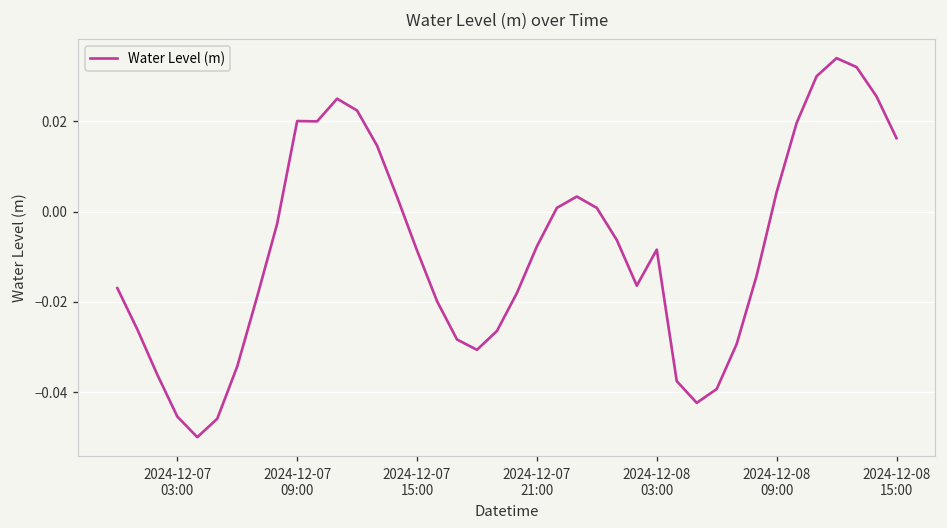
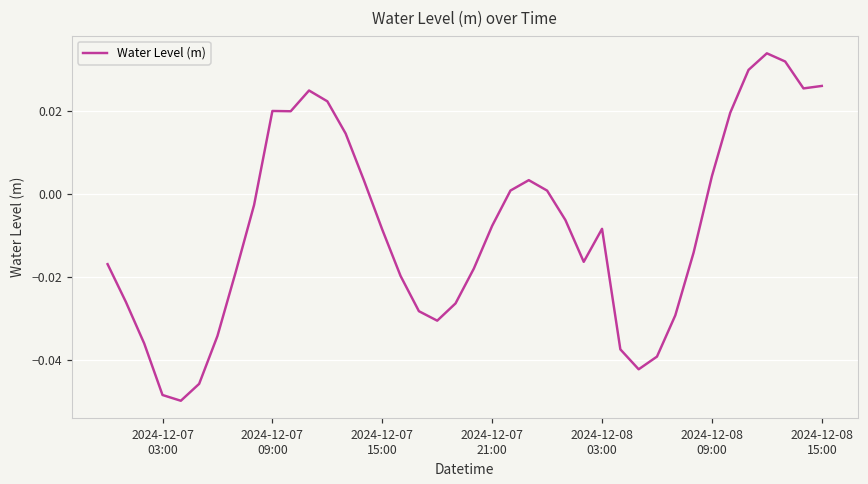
  {
-   "2024-12-07 03:00": -0.045,
+   "2024-12-07 03:00": -0.049,
    "2024-12-07 09:00": 0.020,
    "2024-12-07 15:00": -0.009,
    "2024-12-07 21:00": -0.008,
    "2024-12-08 03:00": -0.008,
    "2024-12-08 09:00": 0.004,
-   "2024-12-08 15:00": 0.016
+   "2024-12-08 15:00": 0.026
  }
